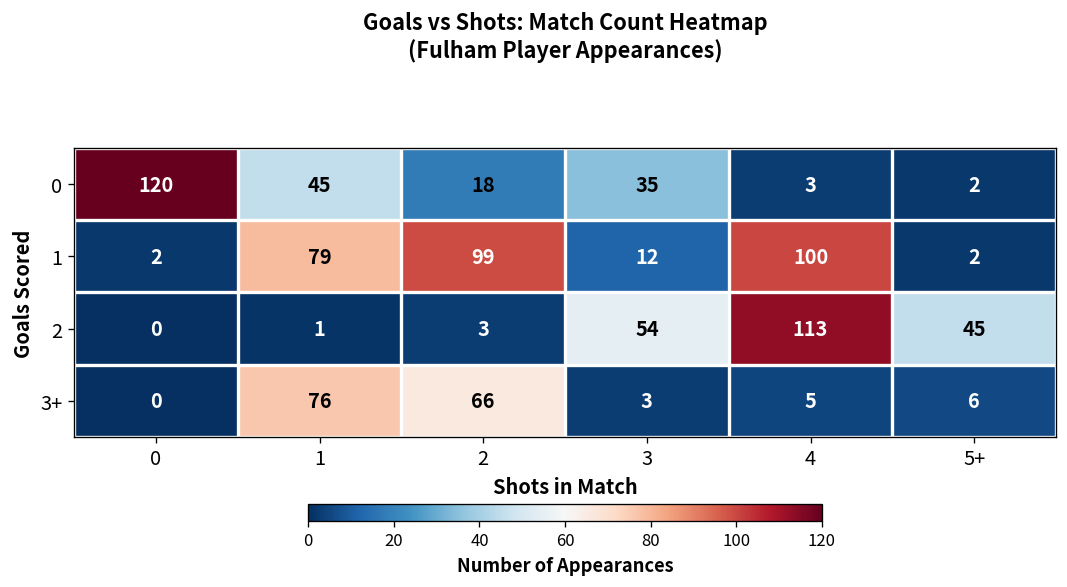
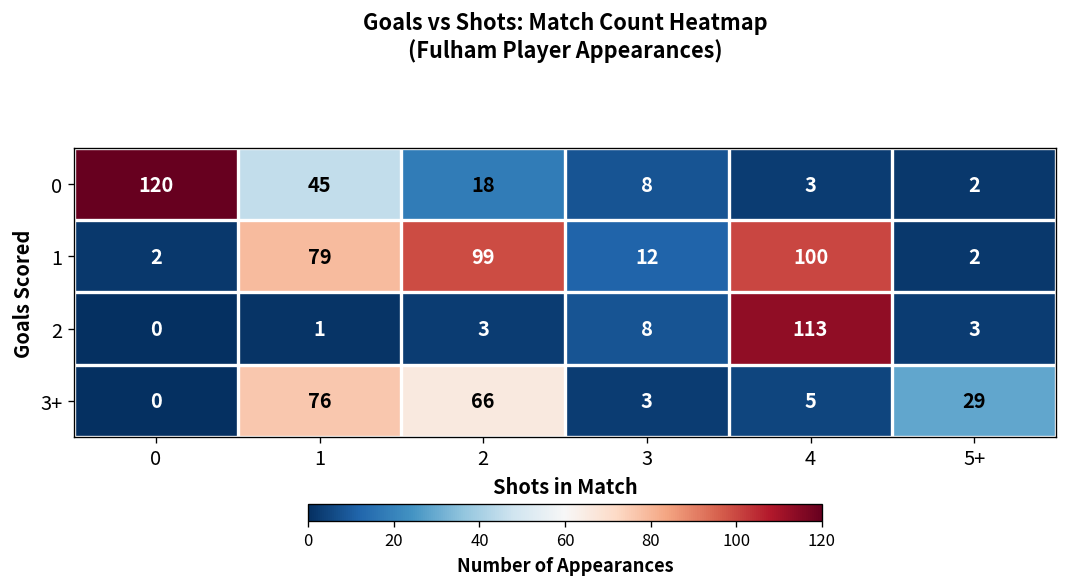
  {
    "0": {
      "0": 120,
      "1": 45,
      "2": 18,
-     "3": 35,
+     "3": 8,
      "4": 3,
      "5+": 2
    },
    "1": {
      "0": 2,
      "1": 79,
      "2": 99,
      "3": 12,
      "4": 100,
      "5+": 2
    },
    "2": {
      "0": 0,
      "1": 1,
      "2": 3,
-     "3": 54,
+     "3": 8,
      "4": 113,
-     "5+": 45
+     "5+": 3
    },
    "3+": {
      "0": 0,
      "1": 76,
      "2": 66,
      "3": 3,
      "4": 5,
-     "5+": 6
+     "5+": 29
    }
  }
